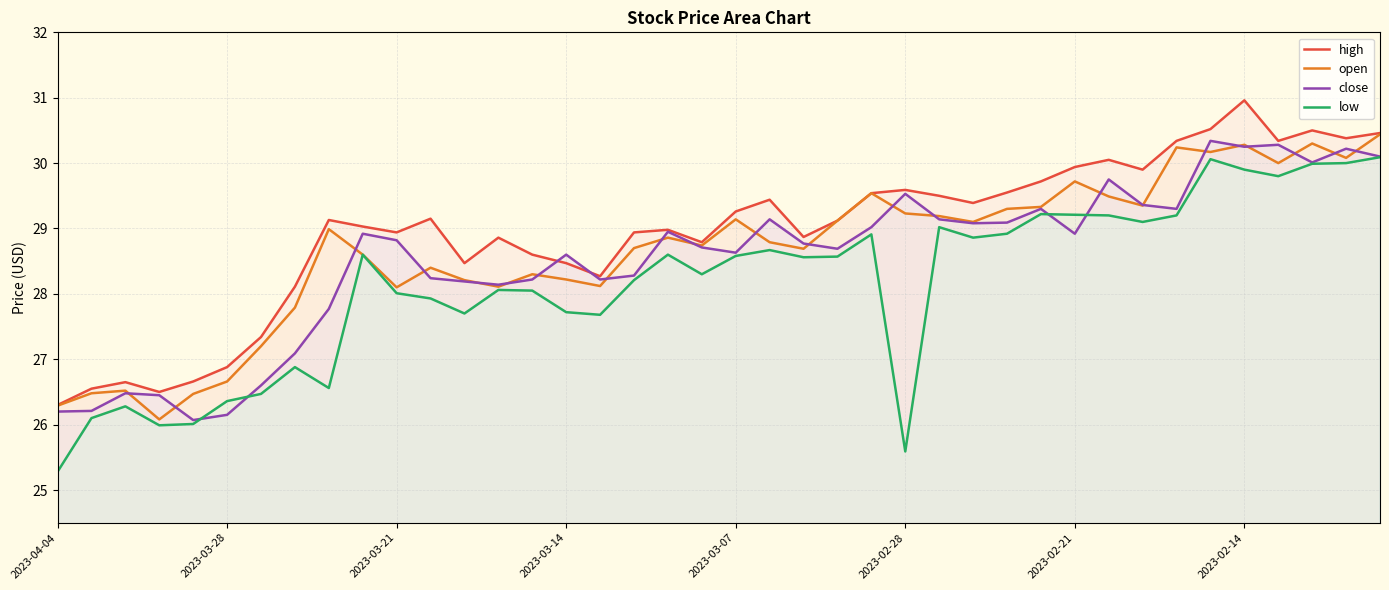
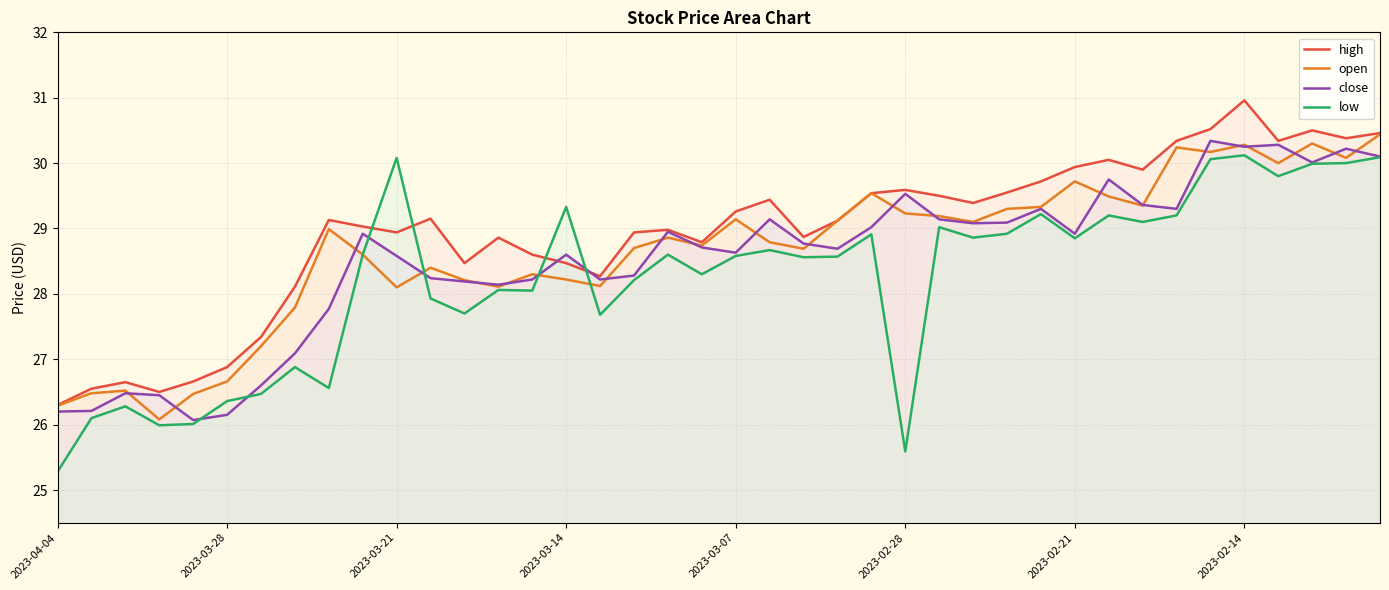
  {
    "close": {
      "2023-04-04": 26.2,
      "2023-03-28": 26.2,
-     "2023-03-21": 28.8,
+     "2023-03-21": 28.6,
      "2023-03-14": 28.6,
      "2023-03-07": 28.6,
      "2023-02-28": 29.5,
      "2023-02-21": 28.9
    },
    "low": {
      "2023-04-04": 25.3,
      "2023-03-28": 26.4,
-     "2023-03-21": 28.0,
-     "2023-03-14": 27.7,
+     "2023-03-21": 30.1,
+     "2023-03-14": 29.3,
      "2023-03-07": 28.6,
      "2023-02-28": 25.6,
-     "2023-02-21": 29.2,
-     "2023-02-14": 29.9
+     "2023-02-21": 28.9,
+     "2023-02-14": 30.1
    }
  }
